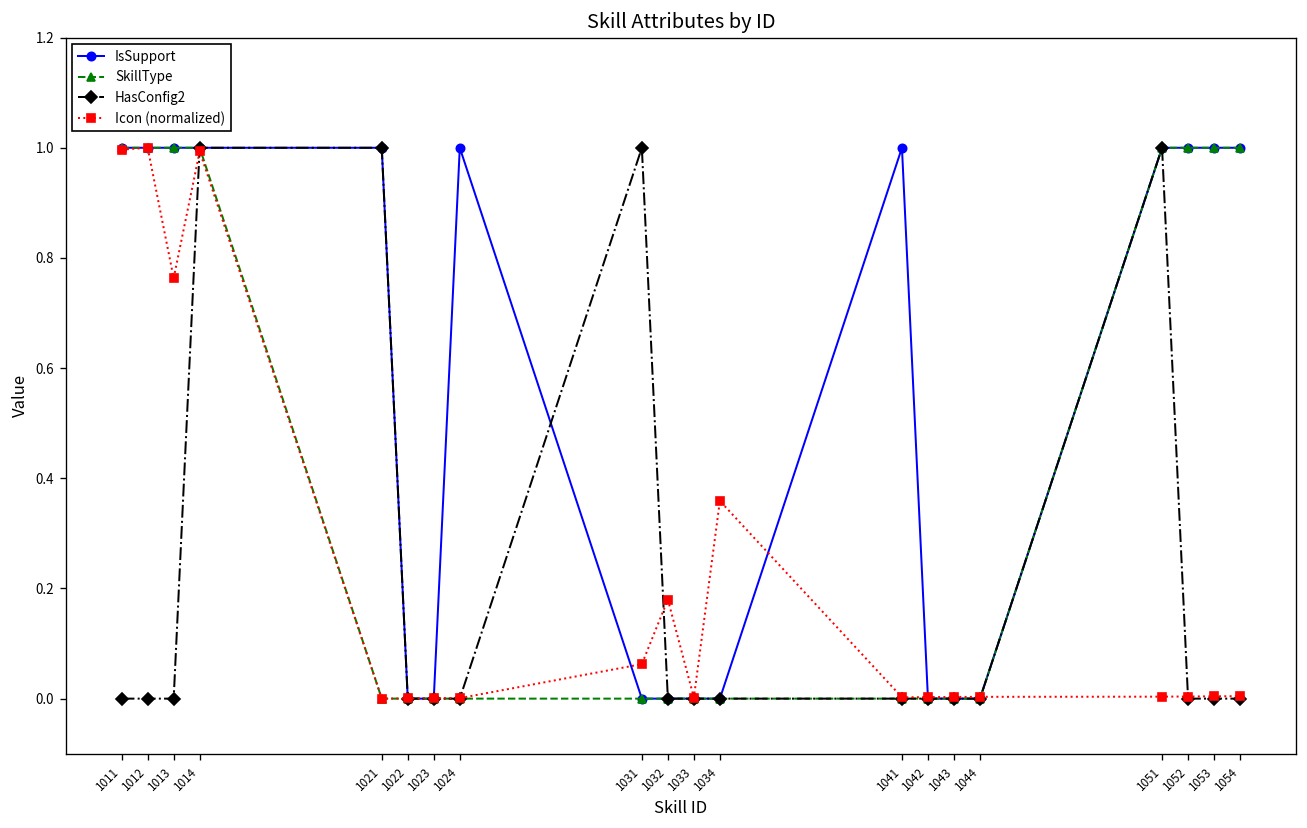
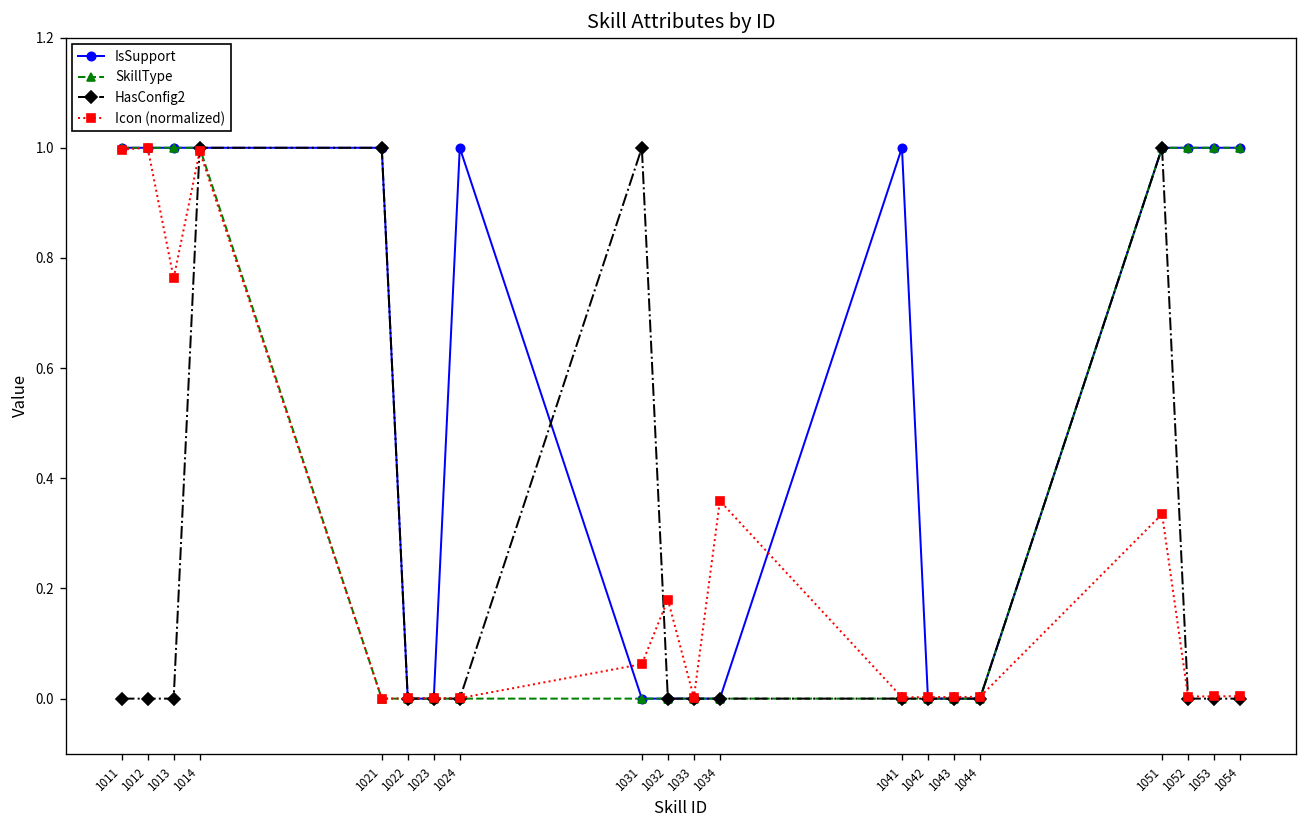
  {
    "IsSupport": {
      "1024": 1.00,
      "1041": 1.00
    },
    "HasConfig2": {
      "1011": 0.00,
      "1012": 0.00,
      "1013": 0.00,
      "1031": 1.00
    },
    "Icon (normalized)": {
      "1013": 0.76,
      "1014": 0.99,
      "1031": 0.06,
      "1032": 0.18,
      "1034": 0.36,
-     "1051": 0.00
+     "1051": 0.33
    }
  }
